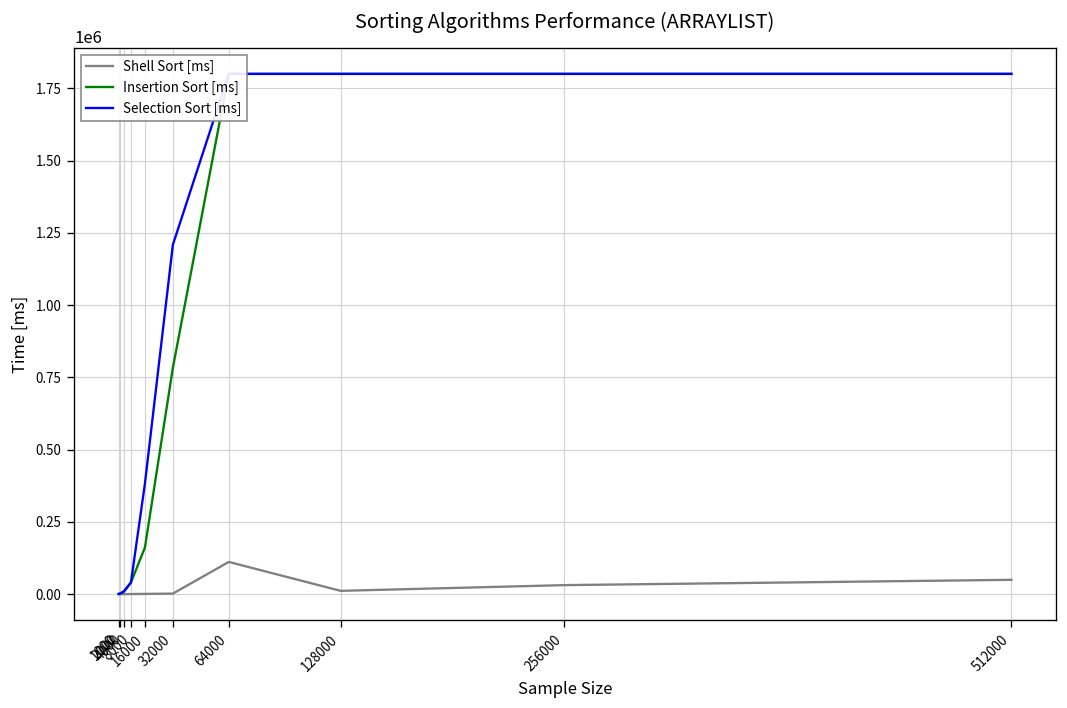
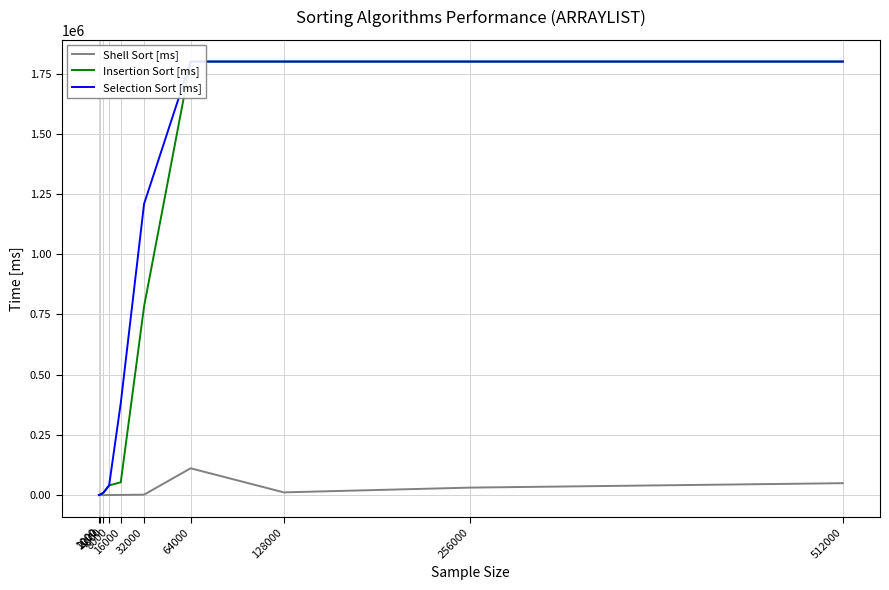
  {
    "Shell Sort [ms]": {
      "8000": 0,
      "16000": 0,
      "32000": 0,
      "64000": 110000,
      "128000": 10000,
      "256000": 30000,
      "512000": 50000
    },
    "Insertion Sort [ms]": {
-     "16000": 160000,
+     "16000": 50000,
      "32000": 780000
    },
    "Selection Sort [ms]": {
      "16000": 380000,
      "32000": 1210000
    }
  }
